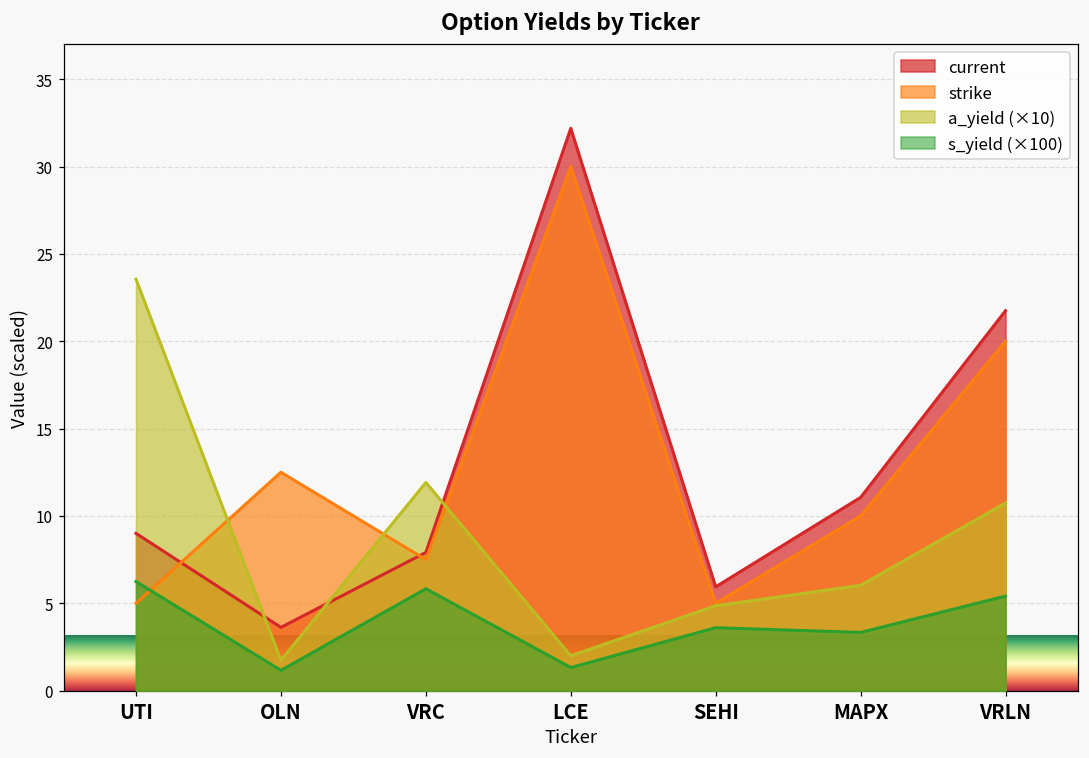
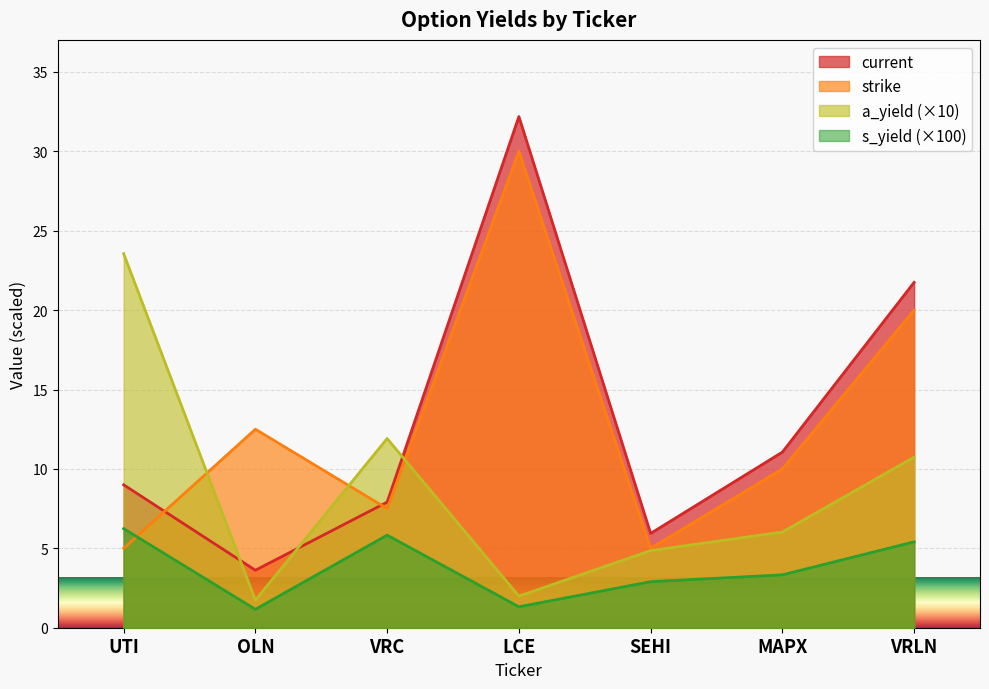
  {
    "current": {
      "UTI": 9.0,
      "OLN": 3.6,
      "VRC": 7.9,
      "LCE": 32.2,
      "SEHI": 5.9,
      "MAPX": 11.1,
      "VRLN": 21.8
    },
    "strike": {
      "UTI": 5.0,
      "OLN": 12.5,
      "VRC": 7.5,
      "LCE": 30.0,
      "MAPX": 10.0,
      "VRLN": 20.0
    },
    "a_yield (×10)": {
      "UTI": 23.6,
      "OLN": 1.7,
      "VRC": 11.9,
      "LCE": 2.0,
      "MAPX": 6.0,
      "VRLN": 10.7
    },
    "s_yield (×100)": {
      "UTI": 6.2,
      "OLN": 1.2,
      "VRC": 5.8,
      "LCE": 1.3,
-     "SEHI": 3.6,
+     "SEHI": 2.9,
      "MAPX": 3.3,
      "VRLN": 5.4
    }
  }
